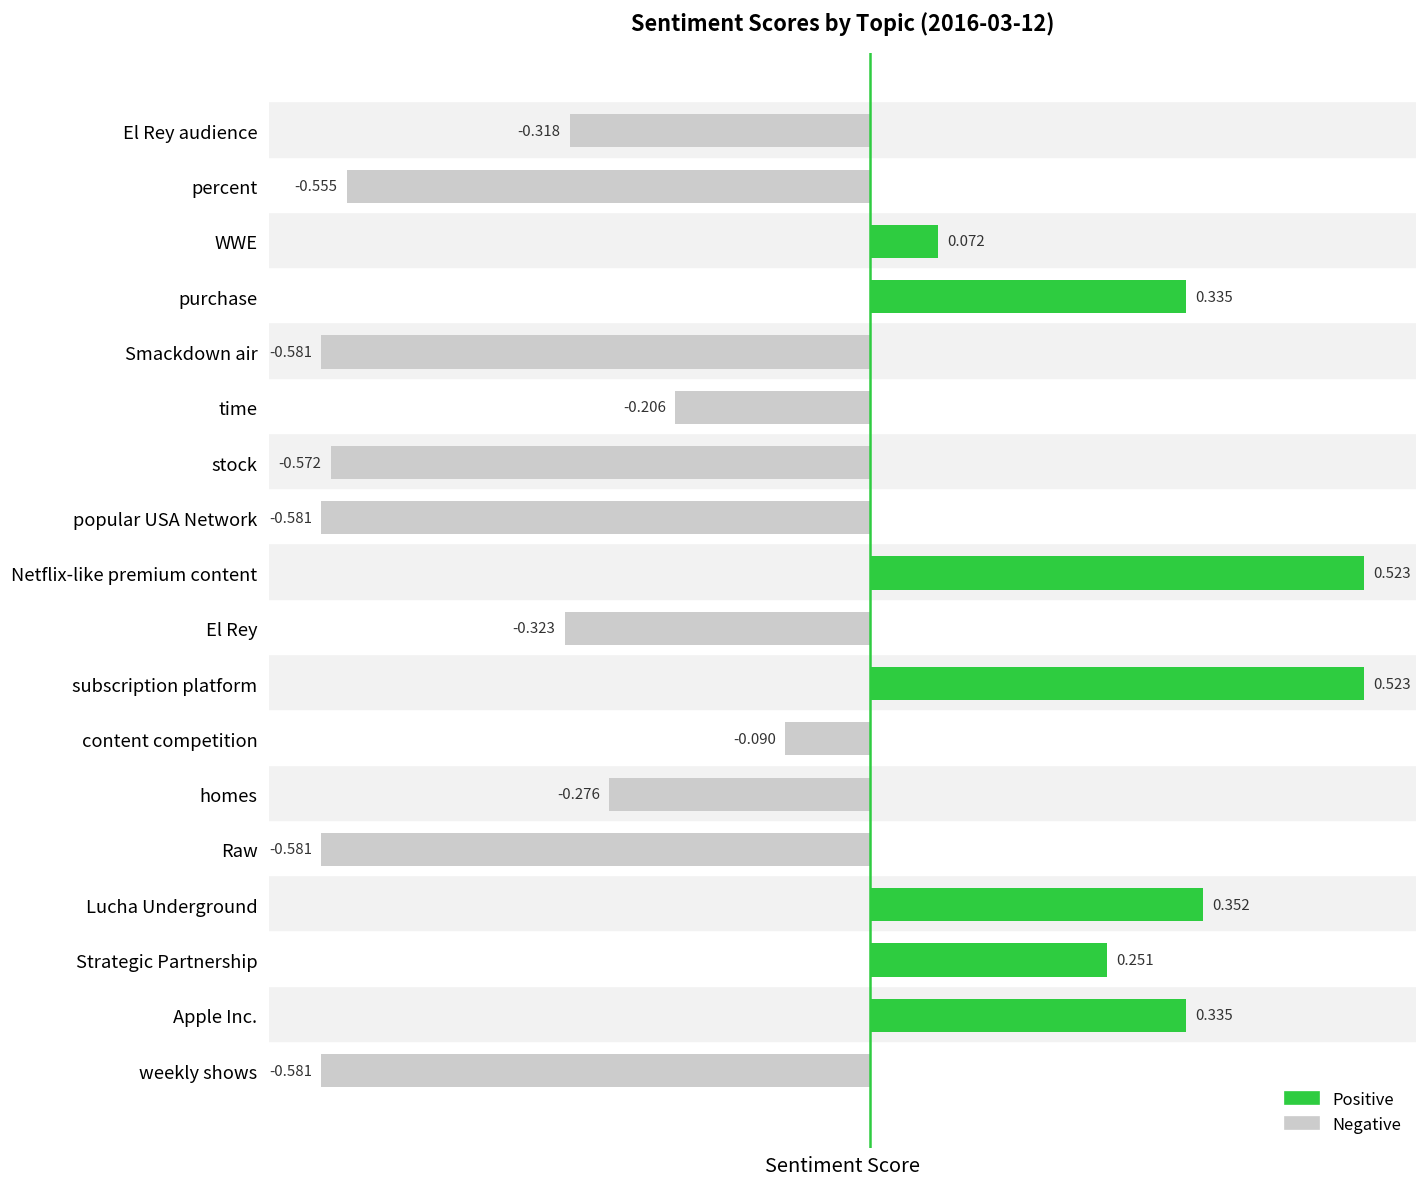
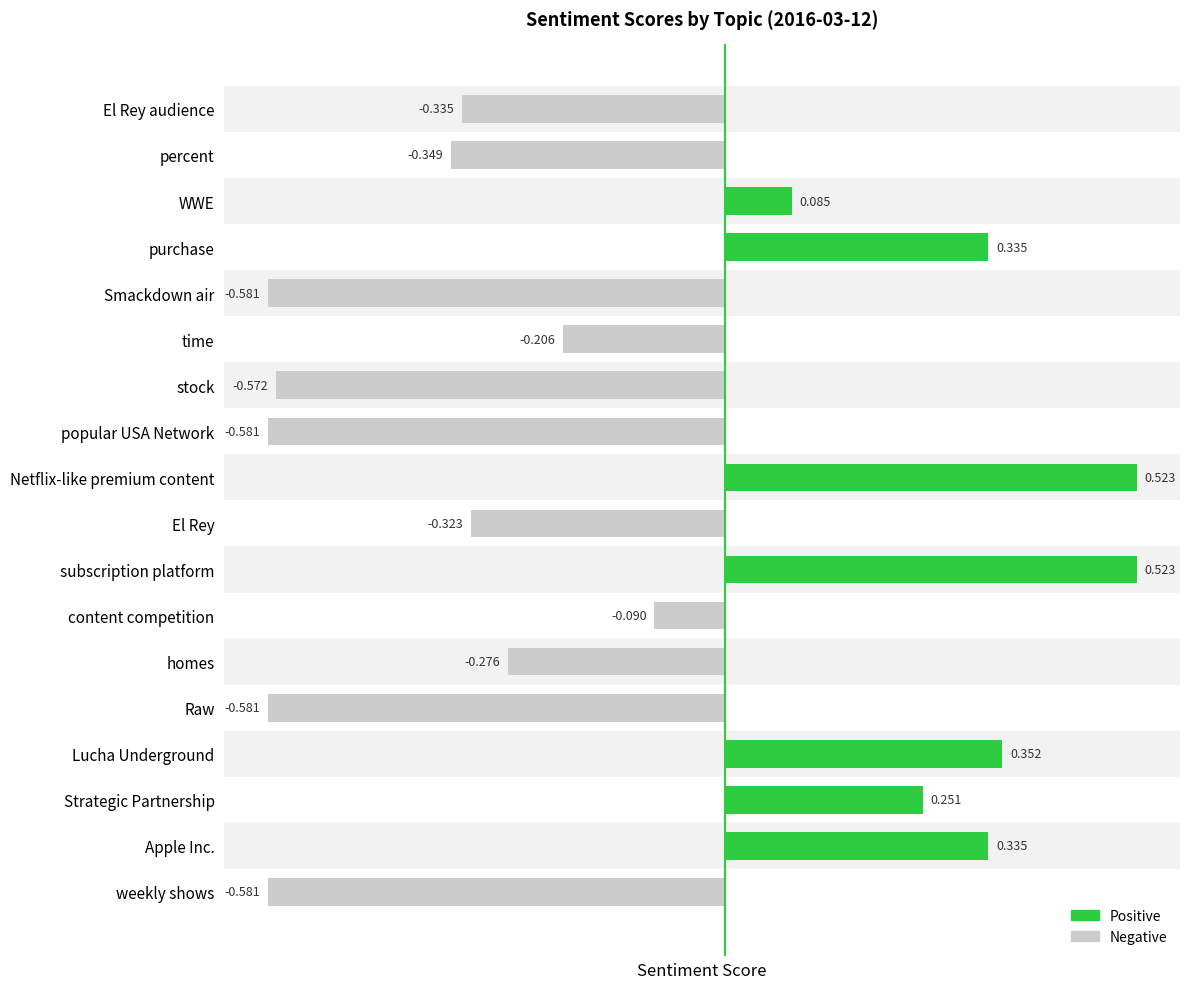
  {
-   "El Rey audience": -0.318,
-   "percent": -0.555,
-   "WWE": 0.072,
+   "El Rey audience": -0.335,
+   "percent": -0.349,
+   "WWE": 0.085,
    "purchase": 0.335,
    "Smackdown air": -0.581,
    "time": -0.206,
    "stock": -0.572,
    "popular USA Network": -0.581,
    "Netflix-like premium content": 0.523,
    "El Rey": -0.323,
    "subscription platform": 0.523,
    "content competition": -0.090,
    "homes": -0.276,
    "Raw": -0.581,
    "Lucha Underground": 0.352,
    "Strategic Partnership": 0.251,
    "Apple Inc.": 0.335,
    "weekly shows": -0.581
  }
